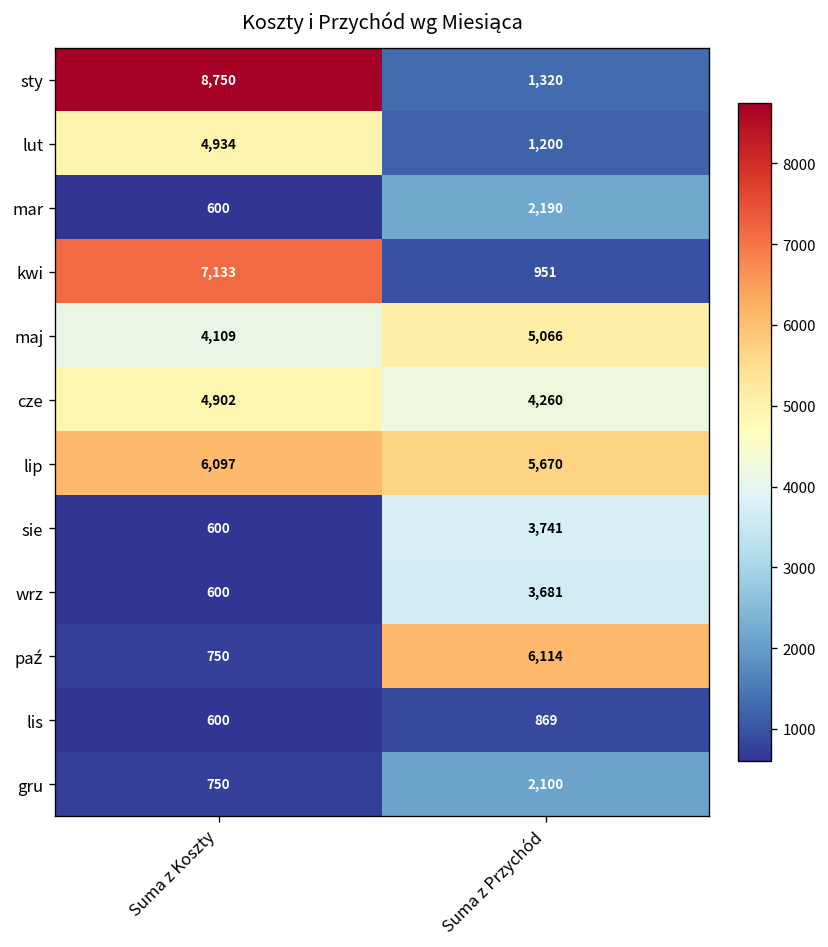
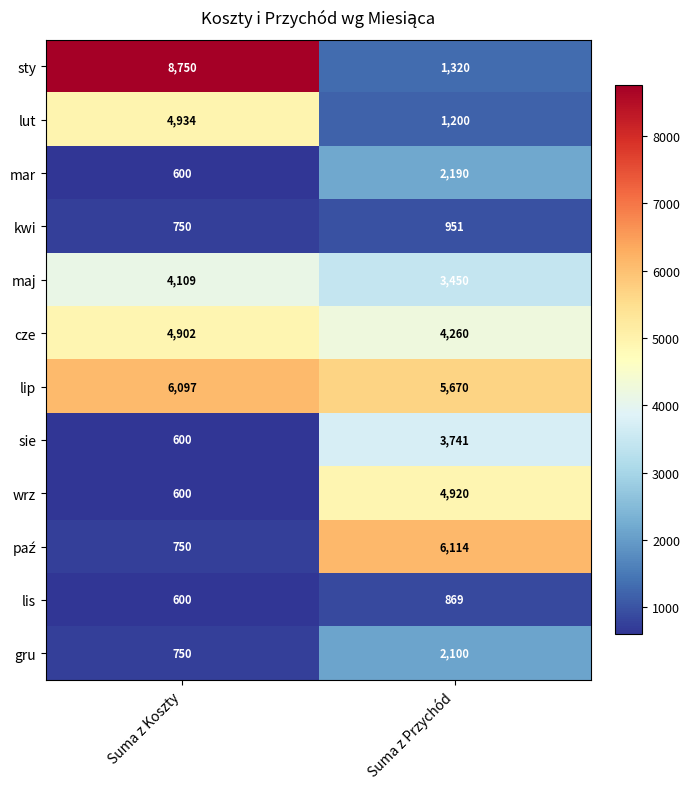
  {
    "sty": {
      "Suma z Koszty": "8,750",
      "Suma z Przychód": "1,320"
    },
    "lut": {
      "Suma z Koszty": "4,934",
      "Suma z Przychód": "1,200"
    },
    "mar": {
      "Suma z Koszty": "600",
      "Suma z Przychód": "2,190"
    },
    "kwi": {
-     "Suma z Koszty": "7,133",
+     "Suma z Koszty": "750",
      "Suma z Przychód": "951"
    },
    "maj": {
      "Suma z Koszty": "4,109",
-     "Suma z Przychód": "5,066"
+     "Suma z Przychód": "3,450"
    },
    "cze": {
      "Suma z Koszty": "4,902",
      "Suma z Przychód": "4,260"
    },
    "lip": {
      "Suma z Koszty": "6,097",
      "Suma z Przychód": "5,670"
    },
    "sie": {
      "Suma z Koszty": "600",
      "Suma z Przychód": "3,741"
    },
    "wrz": {
      "Suma z Koszty": "600",
-     "Suma z Przychód": "3,681"
+     "Suma z Przychód": "4,920"
    },
    "paź": {
      "Suma z Koszty": "750",
      "Suma z Przychód": "6,114"
    },
    "lis": {
      "Suma z Koszty": "600",
      "Suma z Przychód": "869"
    },
    "gru": {
      "Suma z Koszty": "750",
      "Suma z Przychód": "2,100"
    }
  }
